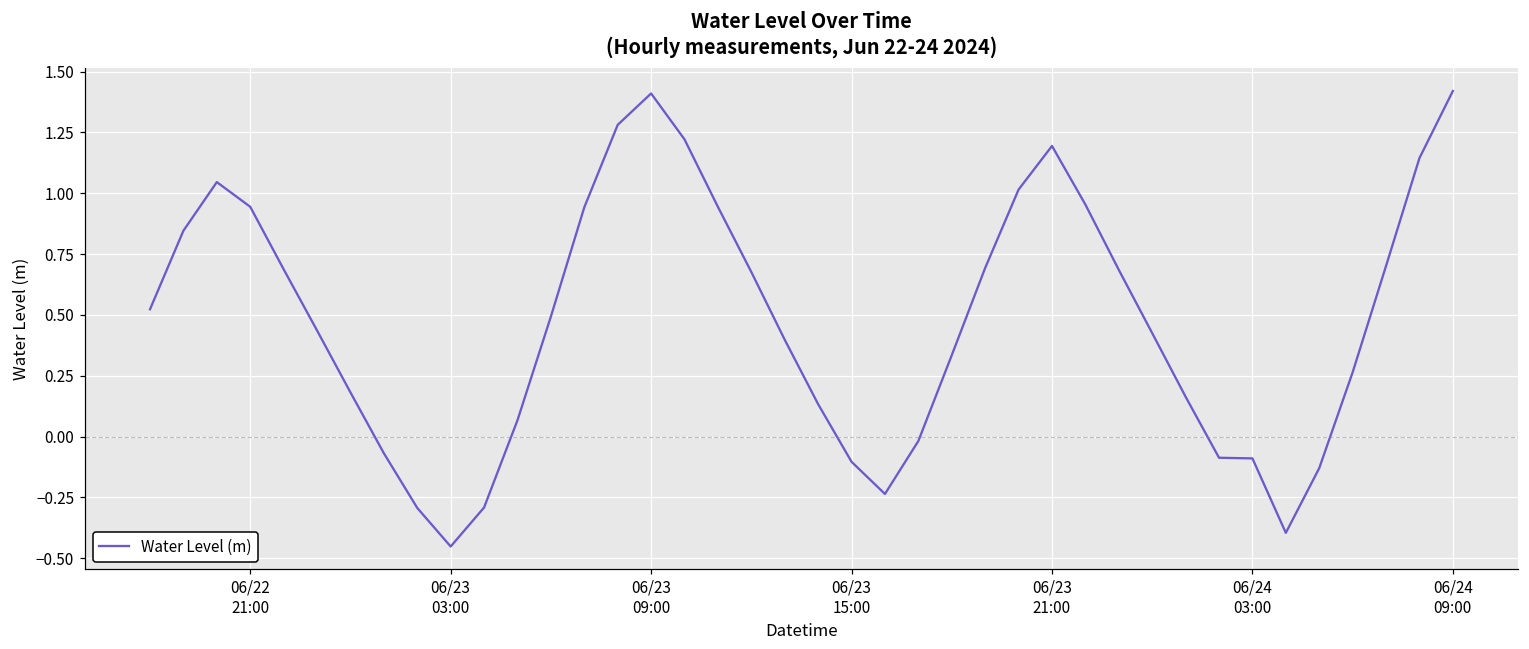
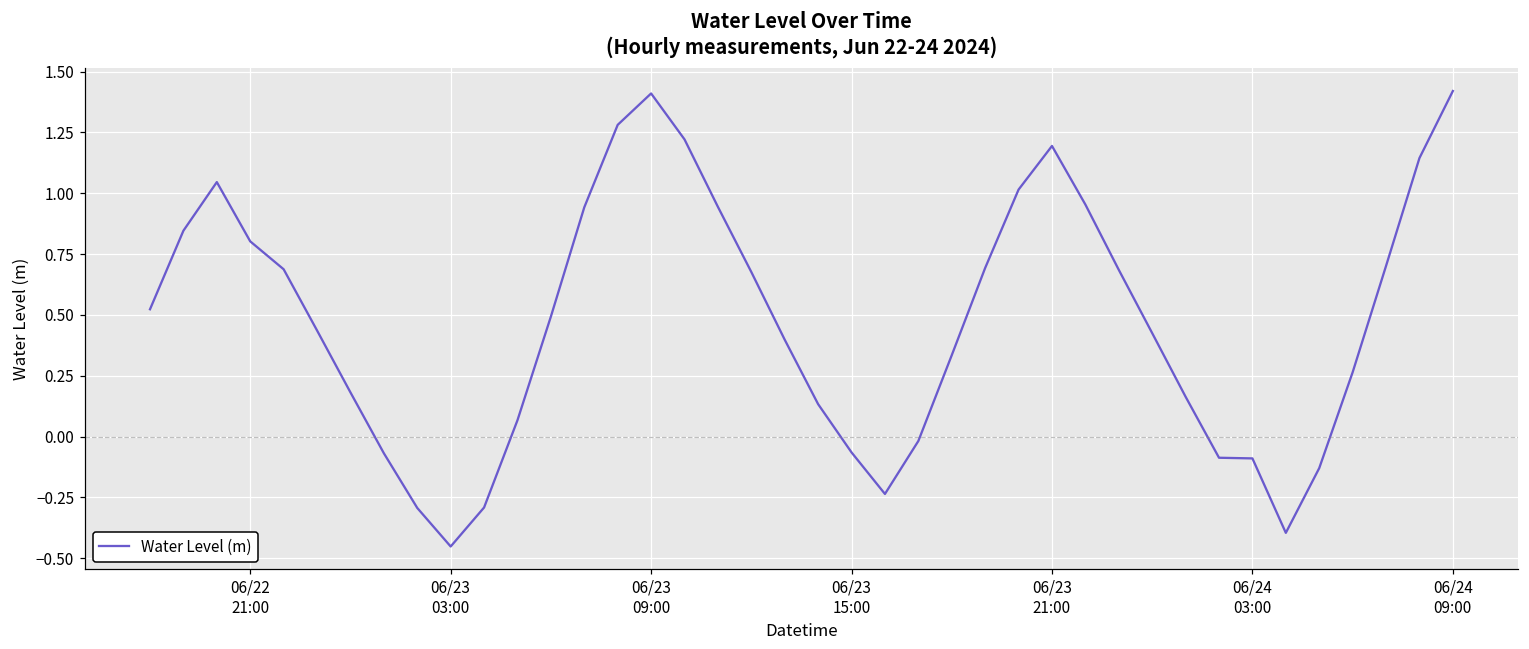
  {
-   "06/22 21:00": 0.94,
+   "06/22 21:00": 0.80,
    "06/23 03:00": -0.45,
    "06/23 09:00": 1.41,
-   "06/23 15:00": -0.10,
+   "06/23 15:00": -0.06,
    "06/23 21:00": 1.19,
    "06/24 03:00": -0.09,
    "06/24 09:00": 1.42
  }
